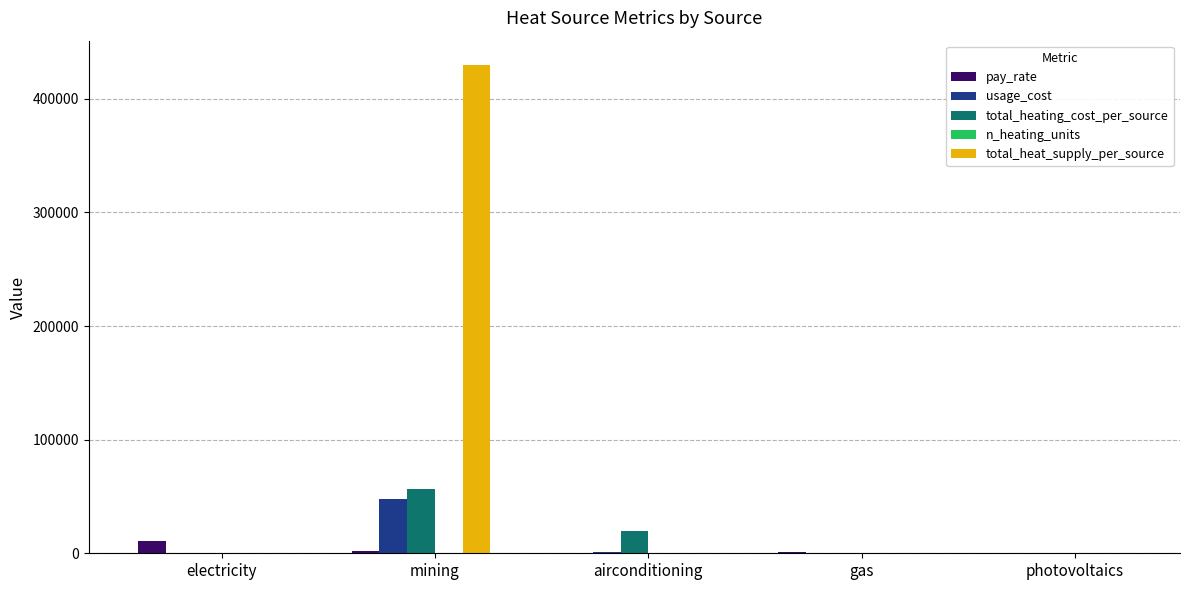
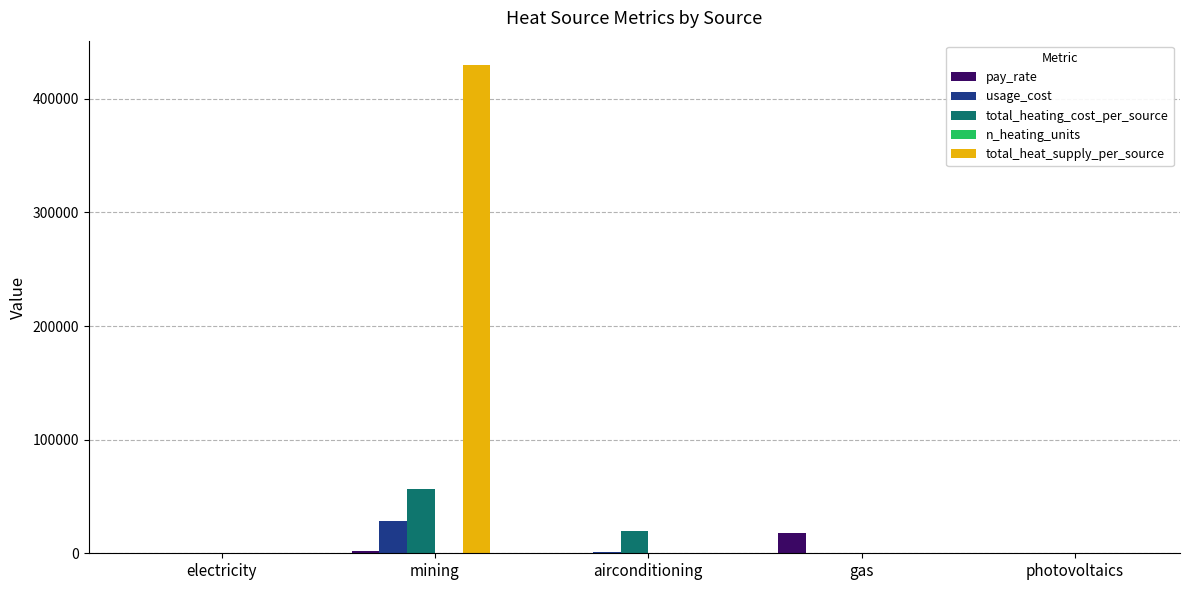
  {
    "pay_rate": {
-     "electricity": 11000,
-     "gas": 1000
+     "electricity": 0,
+     "gas": 18000
    },
    "usage_cost": {
-     "mining": 47000,
+     "mining": 29000,
      "photovoltaics": 0
    },
    "total_heating_cost_per_source": {
      "electricity": 0,
      "mining": 57000,
      "airconditioning": 19000,
      "gas": 0,
      "photovoltaics": 0
    },
    "n_heating_units": {
      "electricity": 0,
      "gas": 0,
      "photovoltaics": 0
    },
    "total_heat_supply_per_source": {
      "electricity": 0,
      "mining": 430000,
      "airconditioning": 0,
      "gas": 0,
      "photovoltaics": 0
    }
  }
